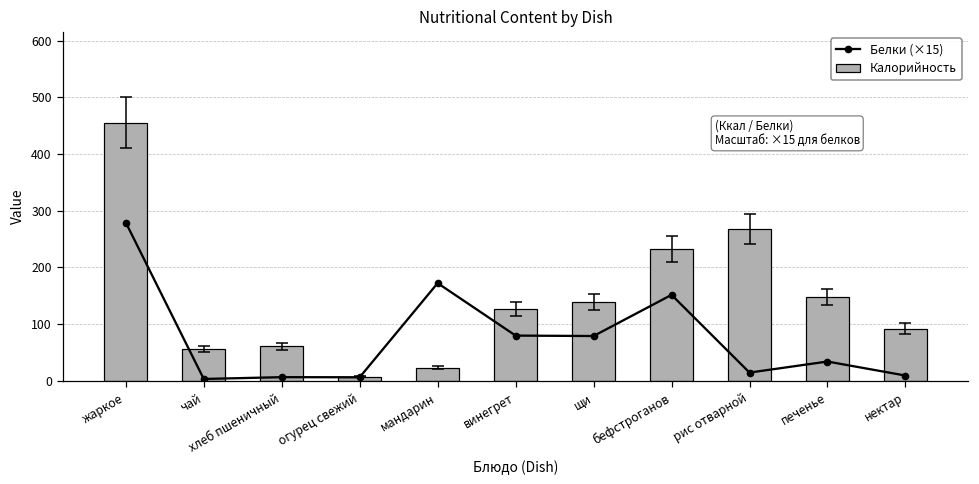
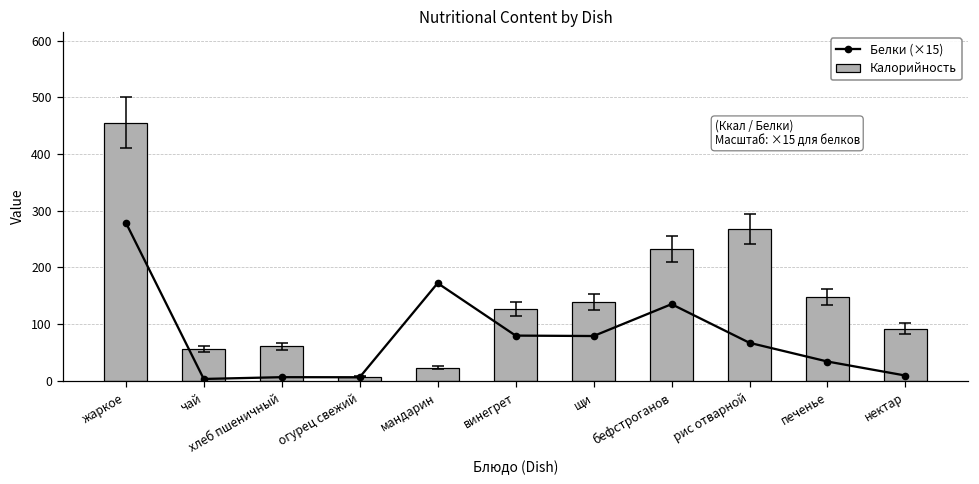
  {
    "Калорийность": {
      "жаркое": 460,
      "чай": 60,
      "хлеб пшеничный": 60,
      "огурец свежий": 10,
      "мандарин": 20,
      "винегрет": 130,
      "щи": 140,
      "бефстроганов": 230,
      "рис отварной": 270,
      "печенье": 150,
      "нектар": 90
    },
    "Белки (×15)": {
      "жаркое": 280,
      "чай": 0,
      "хлеб пшеничный": 10,
      "мандарин": 170,
      "винегрет": 80,
      "щи": 80,
-     "бефстроганов": 150,
-     "рис отварной": 10,
+     "бефстроганов": 130,
+     "рис отварной": 70,
      "печенье": 30,
      "нектар": 10
    }
  }
